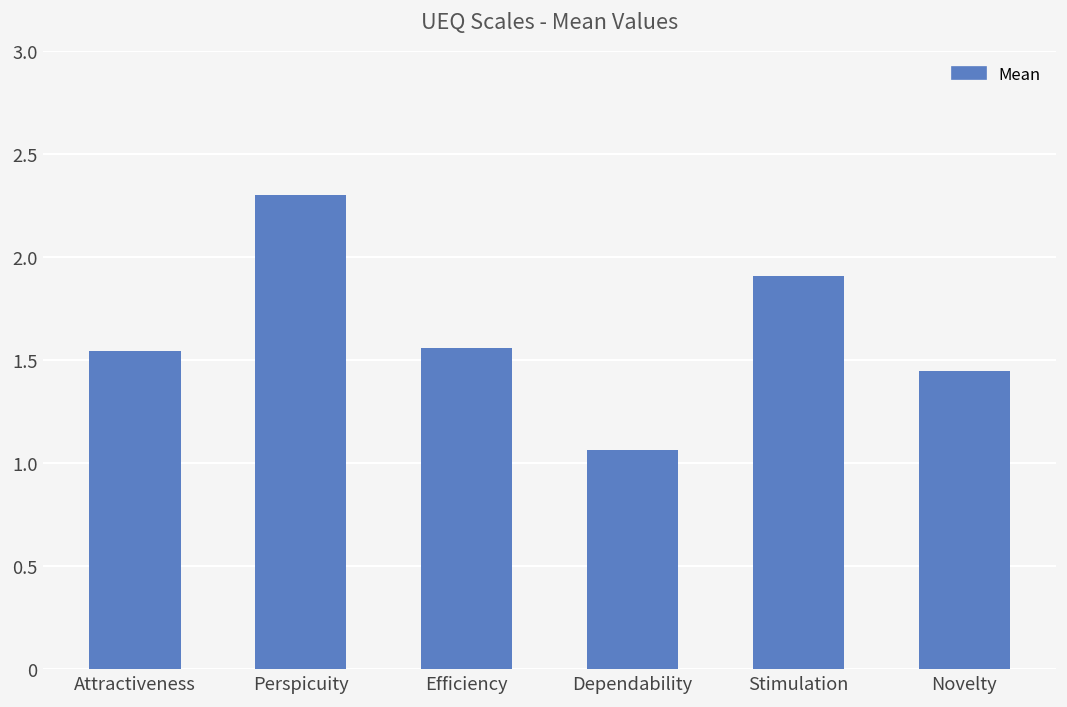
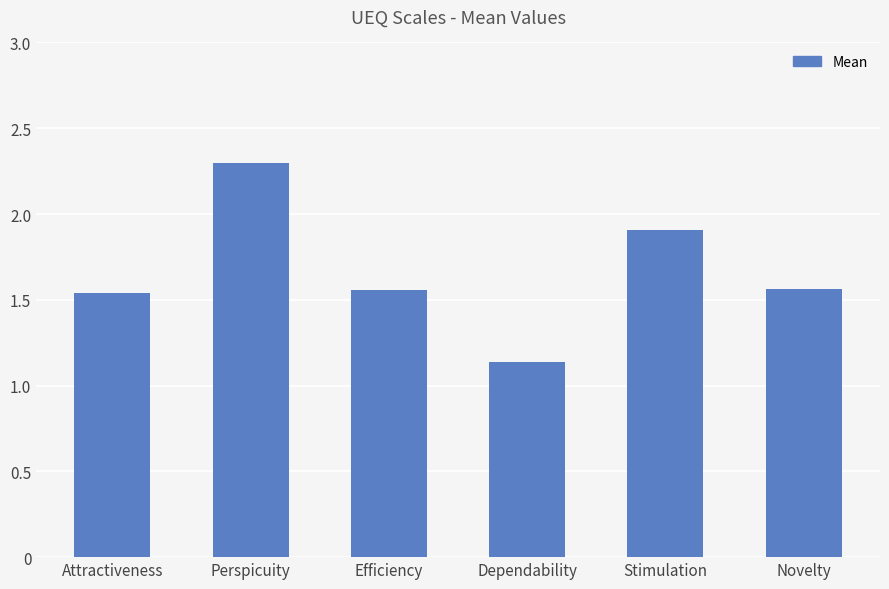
  {
    "Attractiveness": 1.54,
    "Perspicuity": 2.30,
    "Efficiency": 1.56,
-   "Dependability": 1.06,
+   "Dependability": 1.14,
    "Stimulation": 1.91,
-   "Novelty": 1.45
+   "Novelty": 1.56
  }
